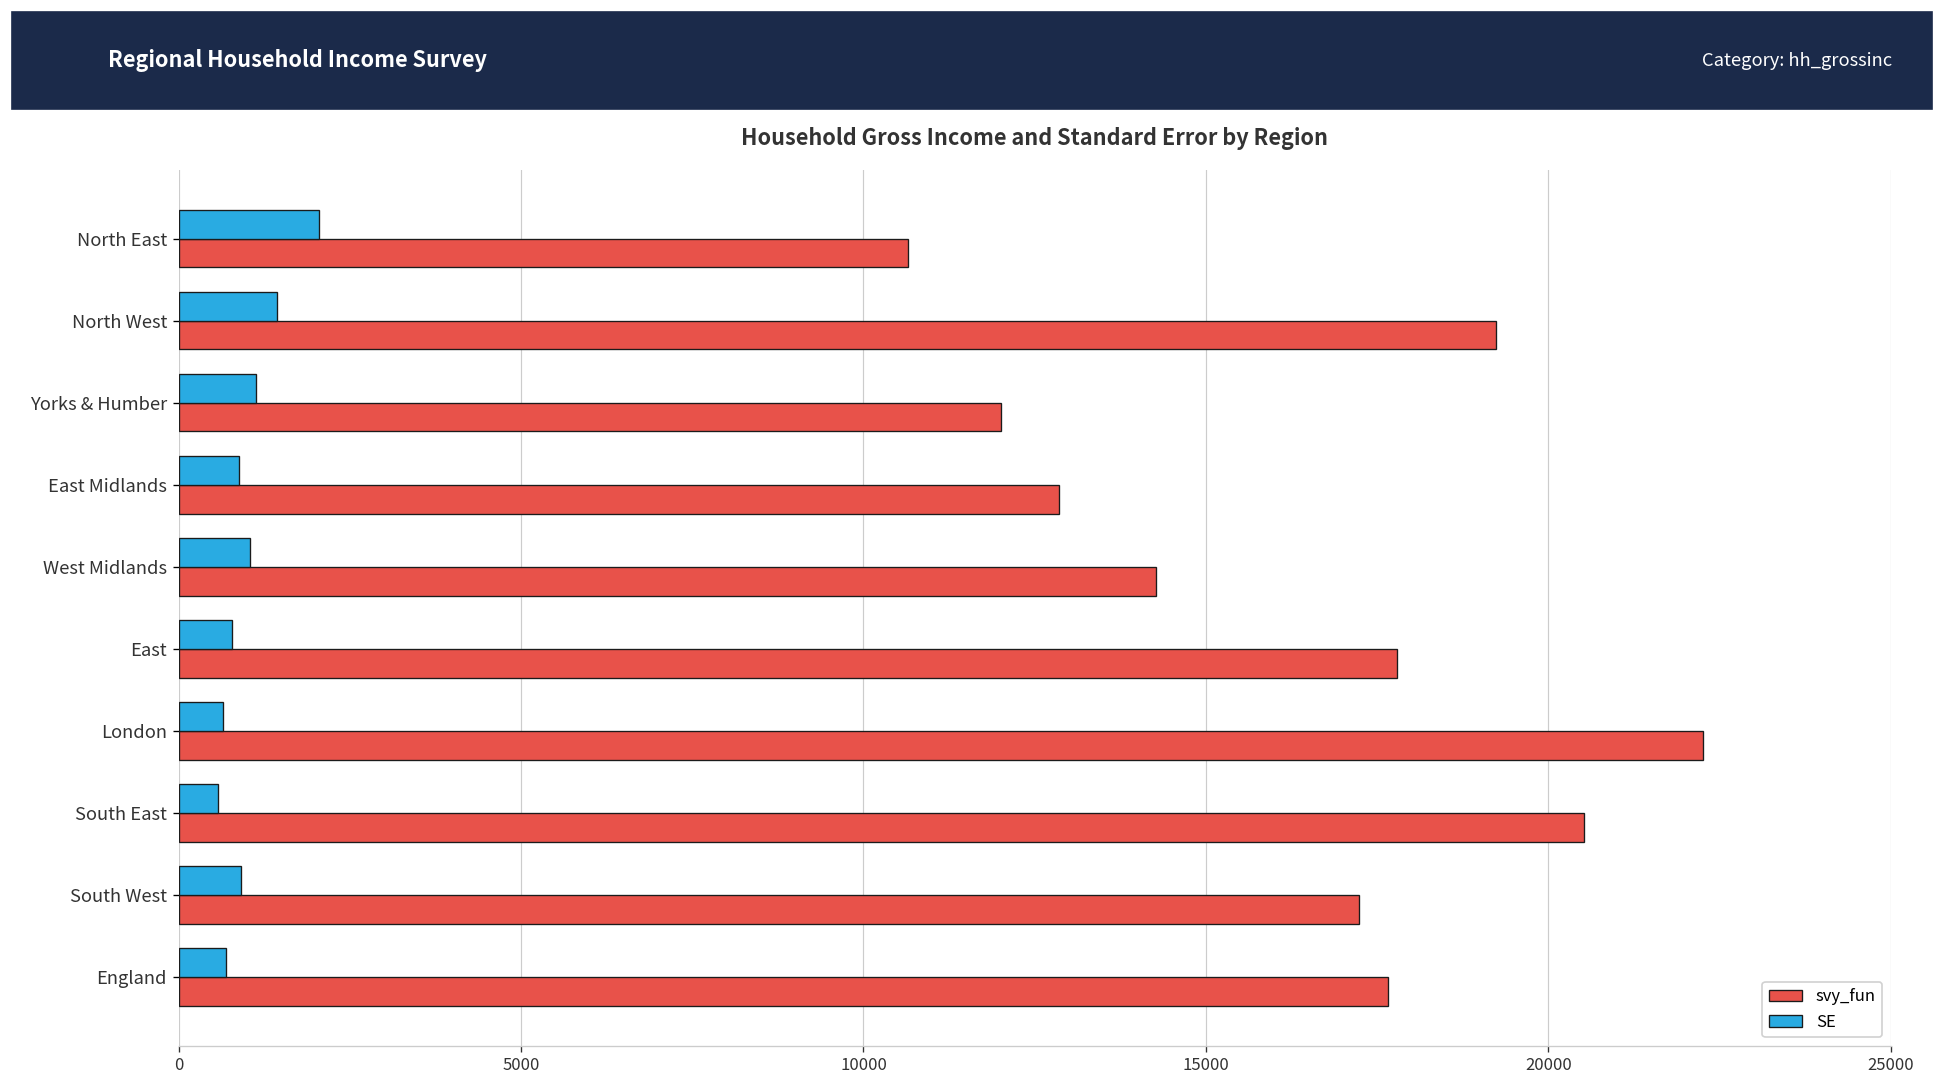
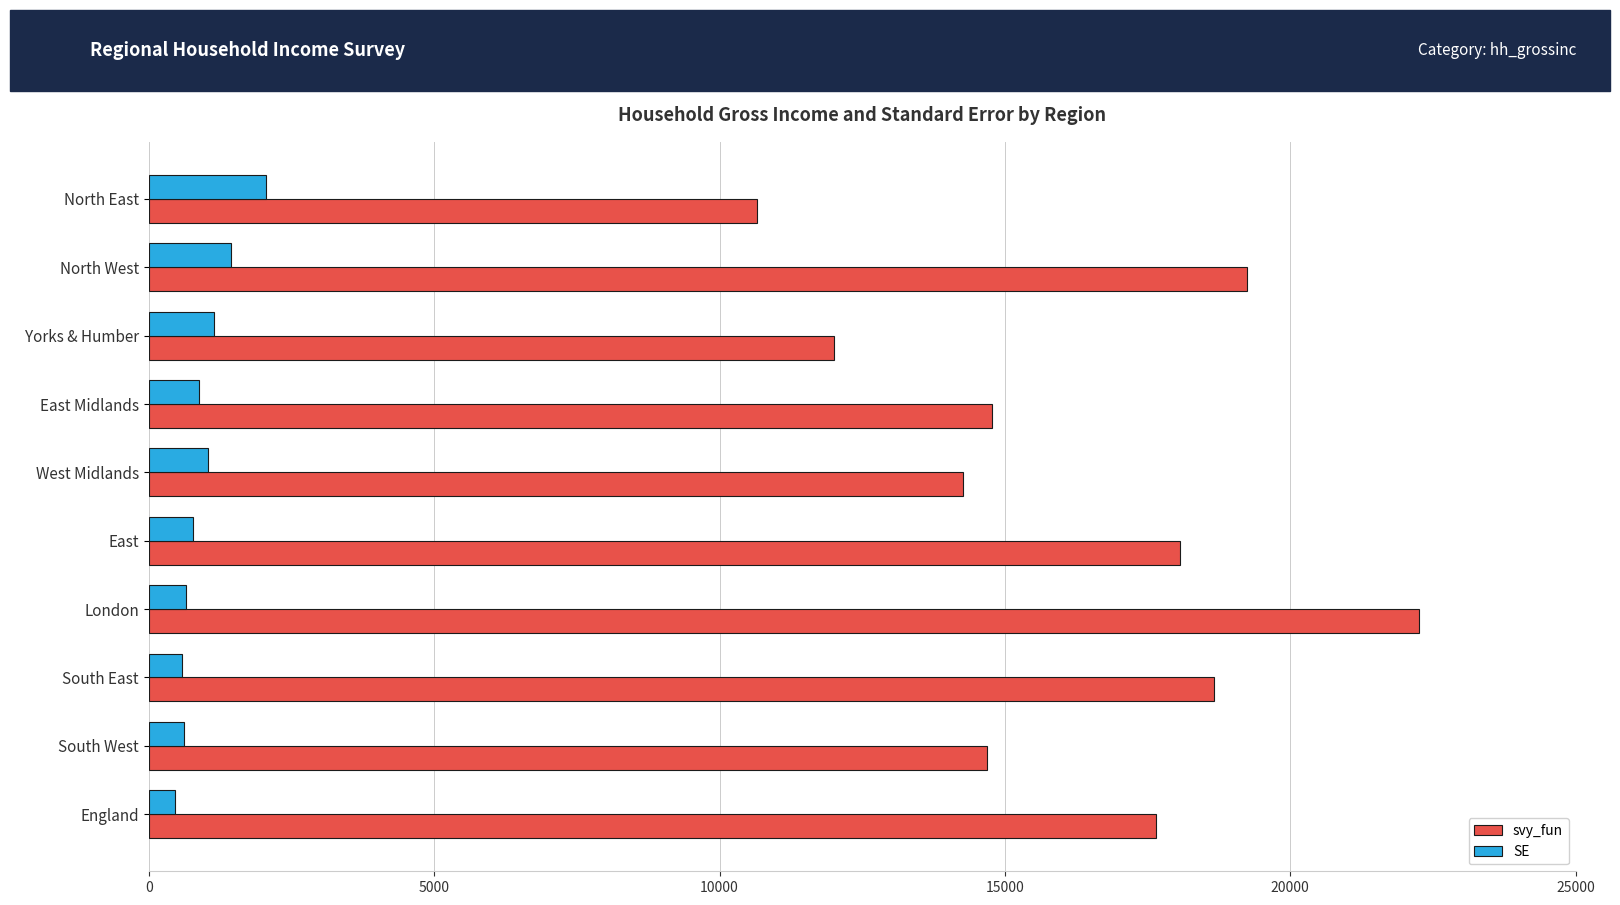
  {
    "svy_fun": {
      "North East": 10700,
      "North West": 19200,
      "Yorks & Humber": 12000,
-     "East Midlands": 12800,
+     "East Midlands": 14800,
      "West Midlands": 14300,
-     "East": 17800,
+     "East": 18100,
      "London": 22300,
-     "South East": 20500,
-     "South West": 17200,
+     "South East": 18700,
+     "South West": 14700,
      "England": 17700
    },
    "SE": {
      "North East": 2000,
      "North West": 1400,
      "Yorks & Humber": 1100,
      "East Midlands": 900,
      "West Midlands": 1000,
      "East": 800,
      "London": 600,
      "South East": 600,
-     "South West": 900,
-     "England": 700
+     "South West": 600,
+     "England": 500
    }
  }
